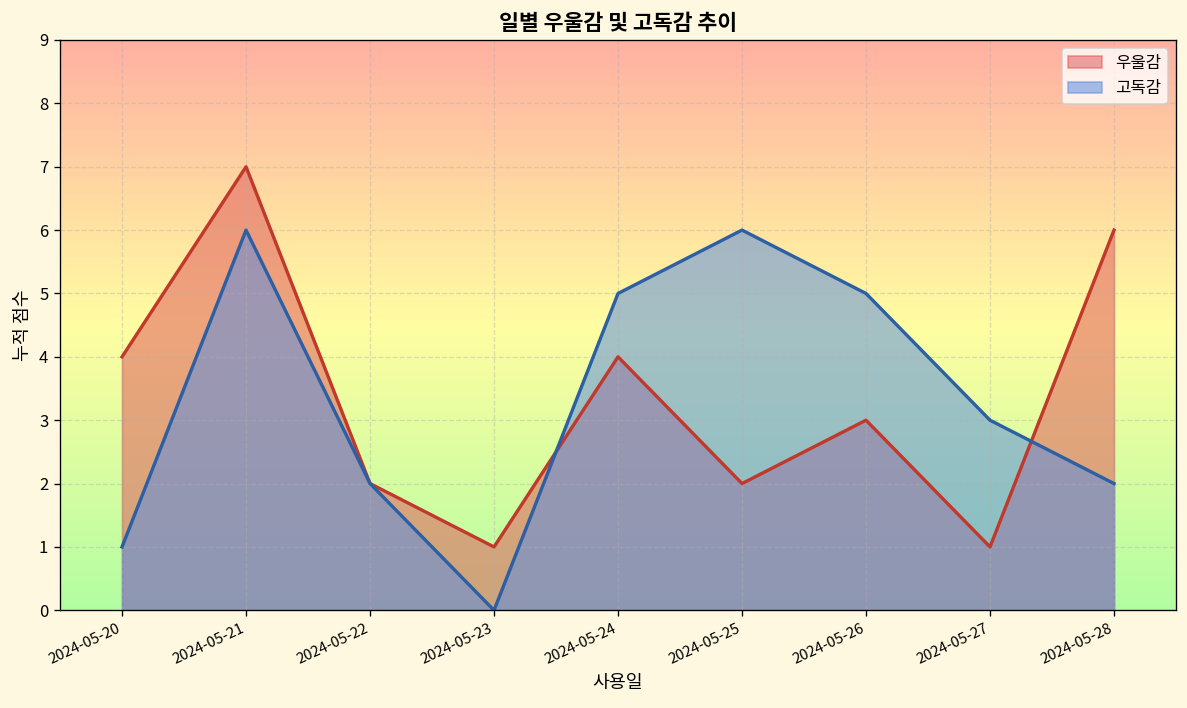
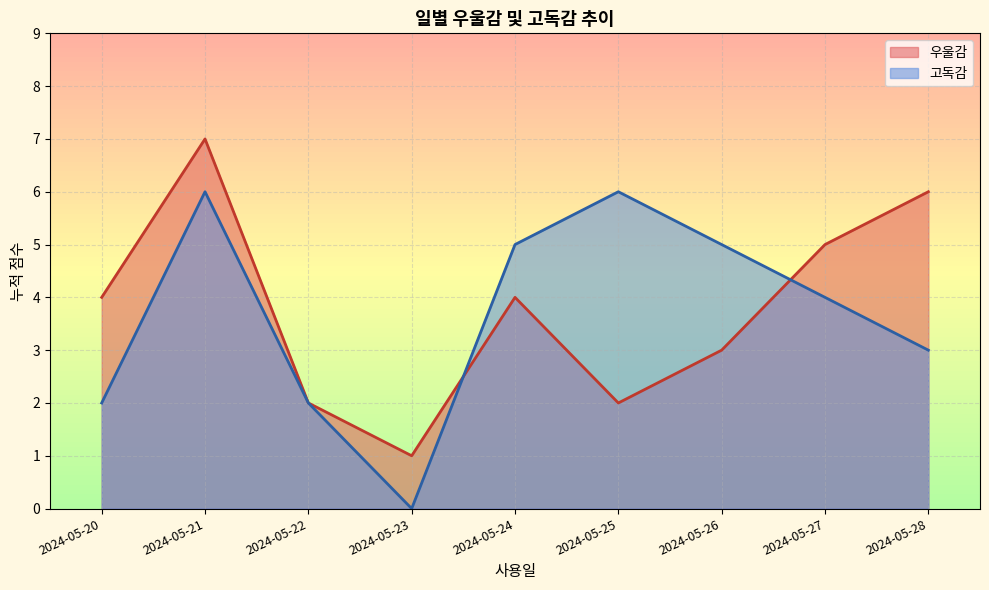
  {
    "우울감": {
      "2024-05-20": 4,
      "2024-05-21": 7,
      "2024-05-23": 1,
      "2024-05-24": 4,
      "2024-05-25": 2,
      "2024-05-26": 3,
-     "2024-05-27": 1,
+     "2024-05-27": 5,
      "2024-05-28": 6
    },
    "고독감": {
-     "2024-05-20": 1,
+     "2024-05-20": 2,
      "2024-05-21": 6,
      "2024-05-23": 0,
      "2024-05-24": 5,
      "2024-05-25": 6,
      "2024-05-26": 5,
-     "2024-05-27": 3,
-     "2024-05-28": 2
+     "2024-05-27": 4,
+     "2024-05-28": 3
    }
  }
